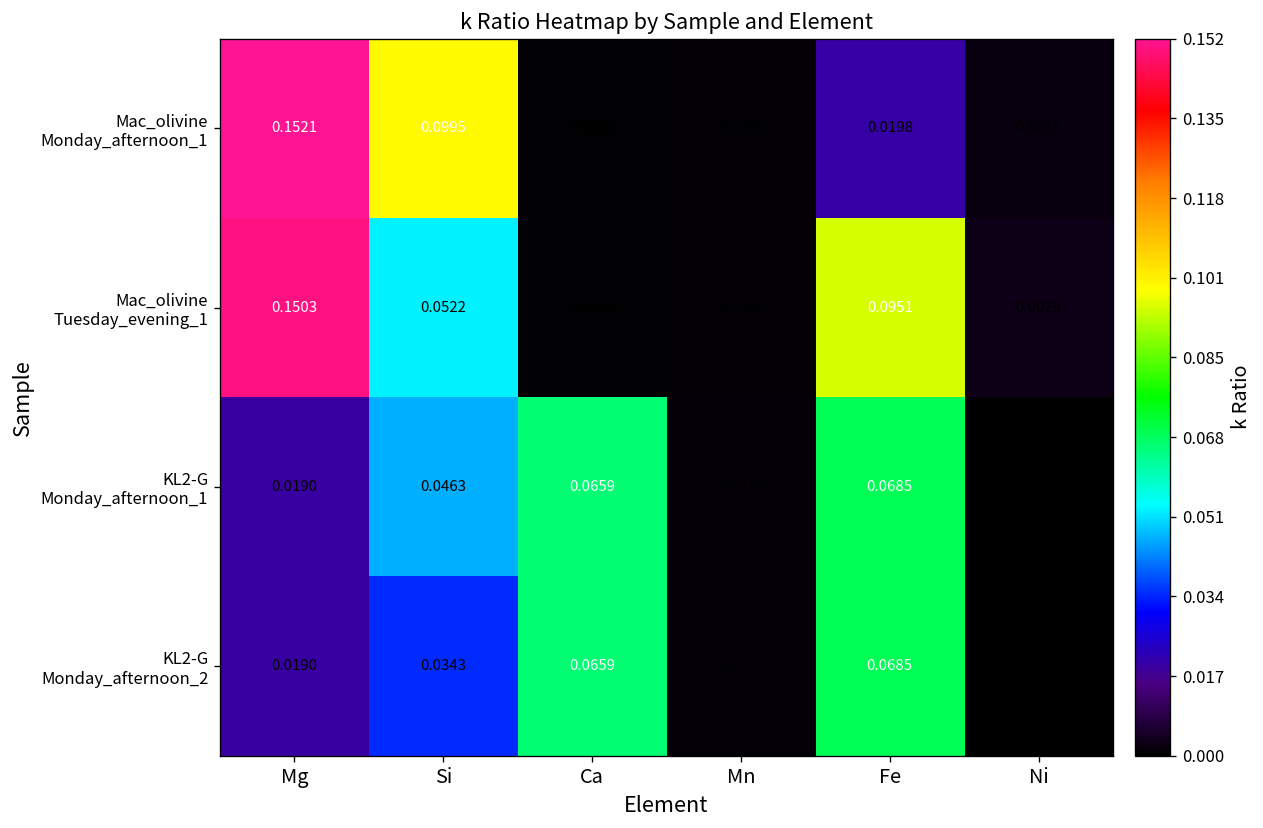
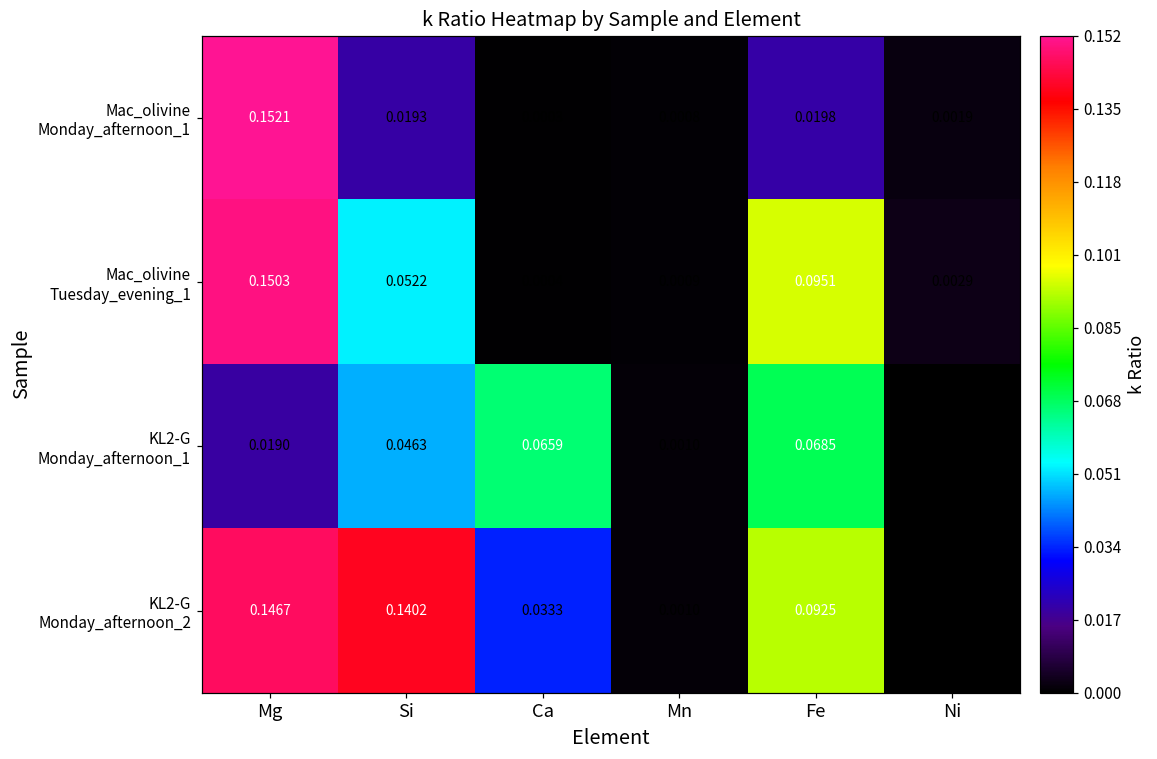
  {
    "Mac_olivine Monday_afternoon_1": {
      "Mg": 0.1521,
-     "Si": 0.0995,
+     "Si": 0.0193,
      "Fe": 0.0198
    },
    "Mac_olivine Tuesday_evening_1": {
      "Mg": 0.1503,
      "Si": 0.0522,
      "Fe": 0.0951
    },
    "KL2-G Monday_afternoon_1": {
      "Mg": 0.0190,
      "Si": 0.0463,
      "Ca": 0.0659,
      "Fe": 0.0685
    },
    "KL2-G Monday_afternoon_2": {
-     "Mg": 0.0190,
-     "Si": 0.0343,
-     "Ca": 0.0659,
-     "Fe": 0.0685
+     "Mg": 0.1467,
+     "Si": 0.1402,
+     "Ca": 0.0333,
+     "Fe": 0.0925
    }
  }
